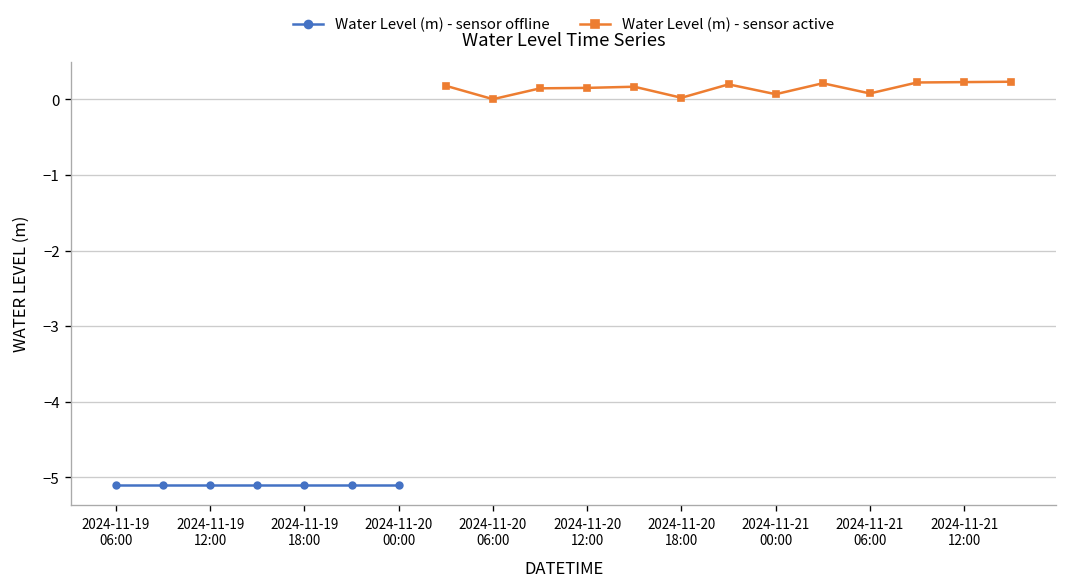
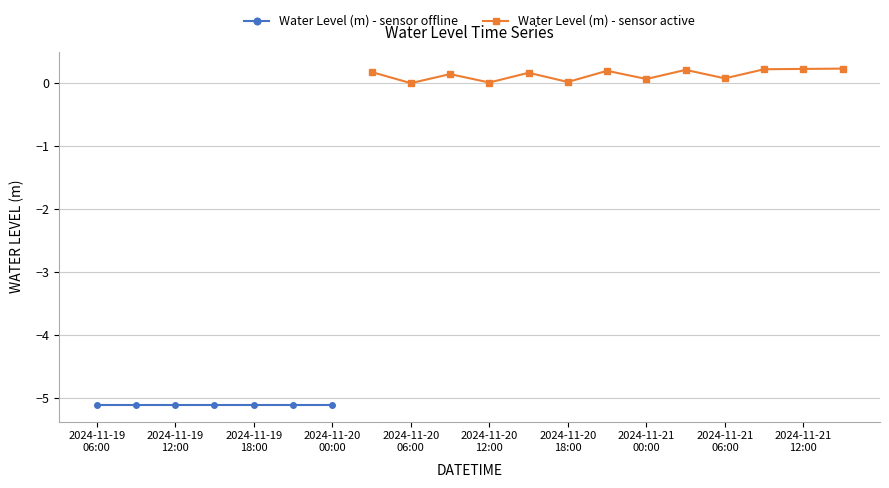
  {
    "Water Level (m) - sensor offline": {
      "2024-11-19 06:00": -5.1,
      "2024-11-19 12:00": -5.1,
      "2024-11-19 18:00": -5.1,
      "2024-11-20 00:00": -5.1
    },
    "Water Level (m) - sensor active": {
      "2024-11-20 06:00": 0.0,
-     "2024-11-20 12:00": 0.2,
+     "2024-11-20 12:00": 0.0,
      "2024-11-20 18:00": 0.0,
      "2024-11-21 00:00": 0.1,
      "2024-11-21 06:00": 0.1,
      "2024-11-21 12:00": 0.2
    }
  }
